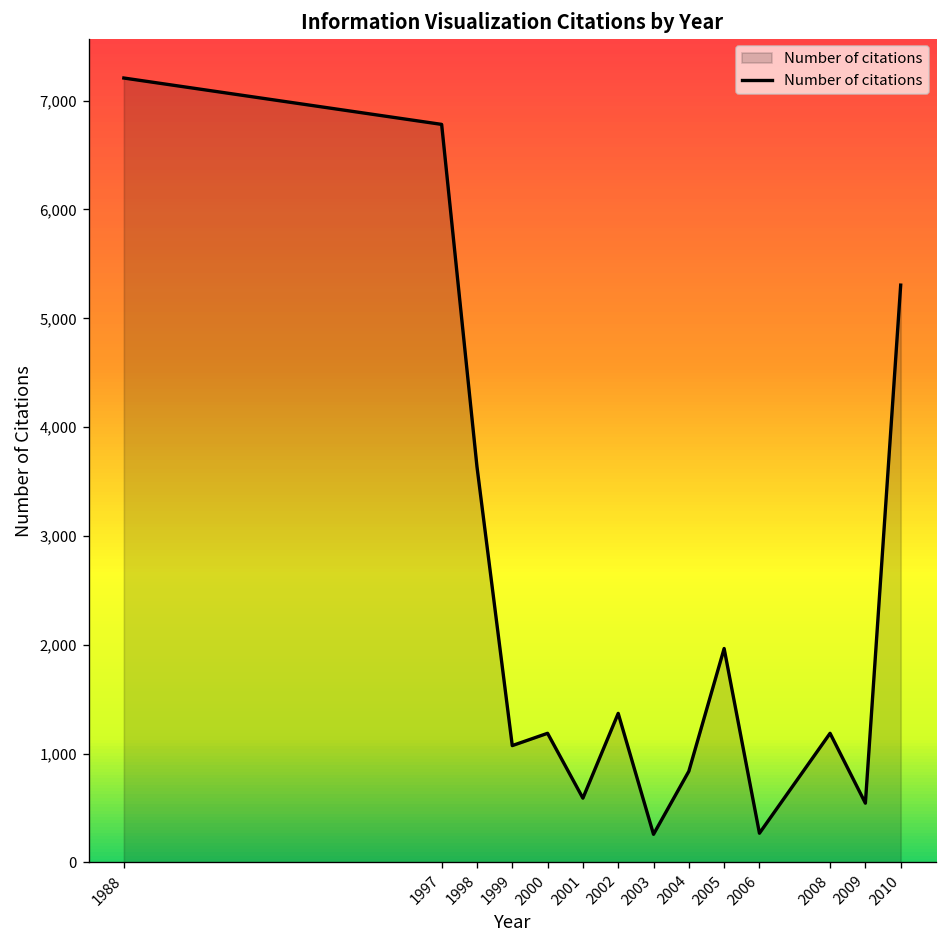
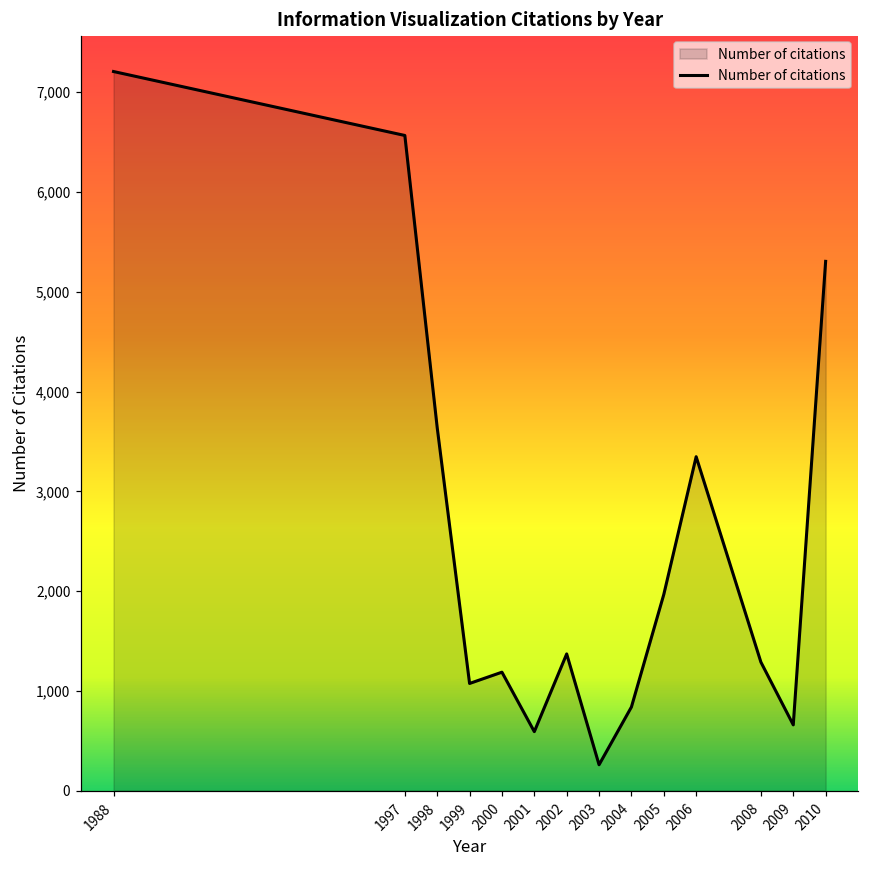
  {
    "1988": "7,200",
-   "1997": "6,800",
+   "1997": "6,600",
    "1998": "3,600",
    "1999": "1,100",
    "2000": "1,200",
    "2001": "600",
    "2002": "1,400",
    "2003": "300",
    "2004": "800",
    "2005": "2,000",
-   "2006": "300",
-   "2008": "1,200",
-   "2009": "500",
+   "2006": "3,300",
+   "2008": "1,300",
+   "2009": "700",
    "2010": "5,300"
  }
